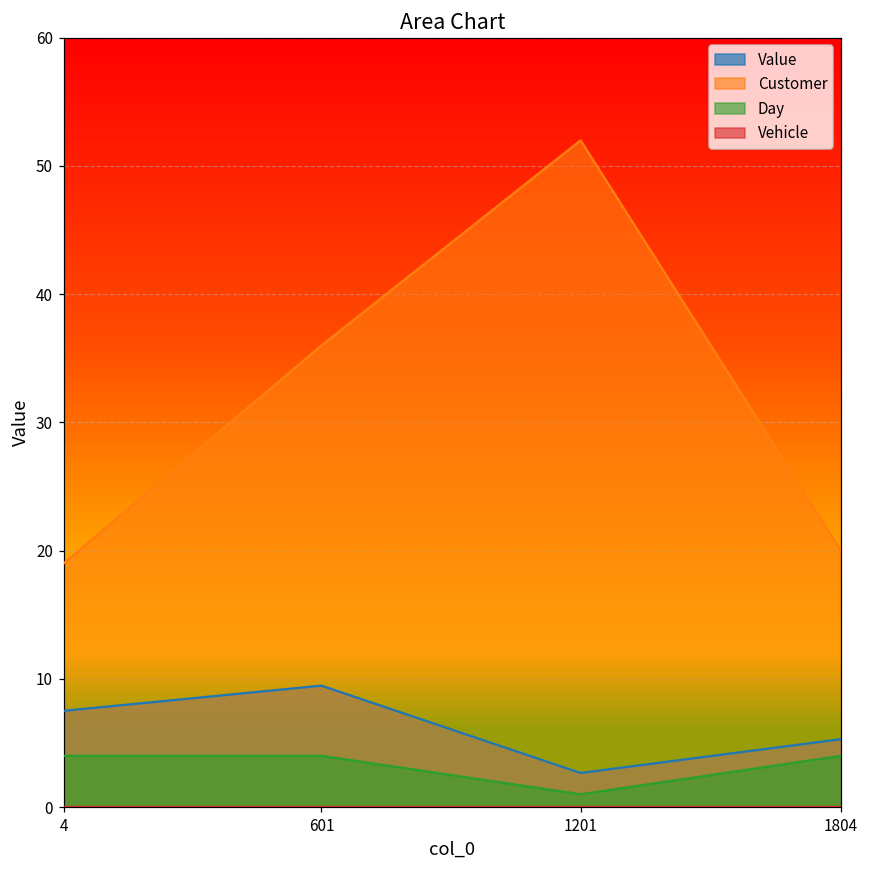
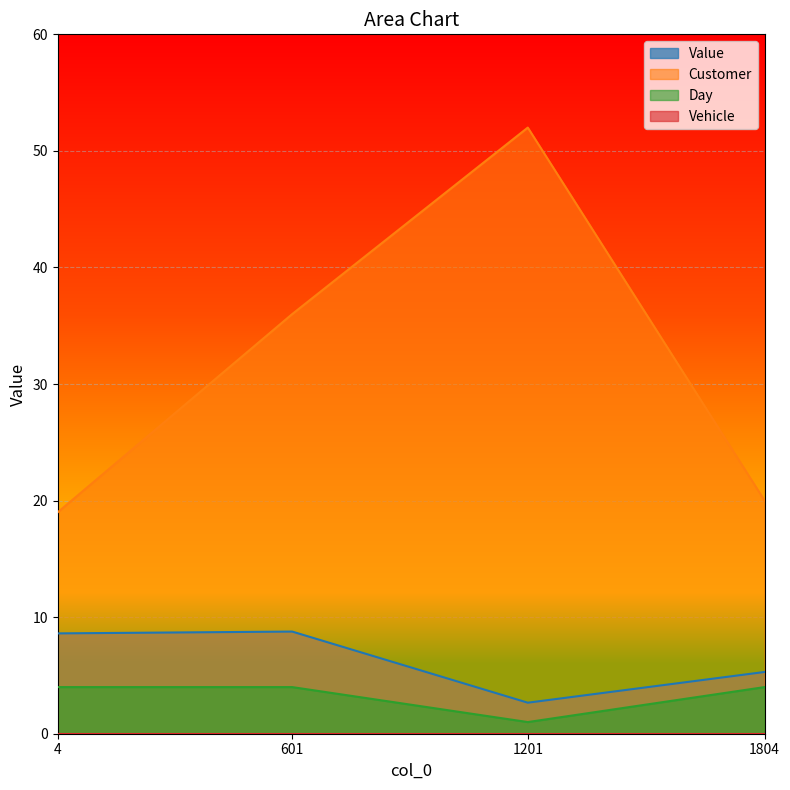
  {
    "Value": {
-     "4": 7.5,
-     "601": 9.5,
+     "4": 8.6,
+     "601": 8.8,
      "1201": 2.7,
      "1804": 5.3
    },
    "Customer": {
      "4": 19.0,
      "601": 36.0,
      "1201": 52.0,
      "1804": 20.0
    },
    "Day": {
      "4": 4.0,
      "601": 4.0,
      "1201": 1.0,
      "1804": 4.0
    },
    "Vehicle": {
      "4": 0.0,
      "601": 0.0,
      "1201": 0.0,
      "1804": 0.0
    }
  }
